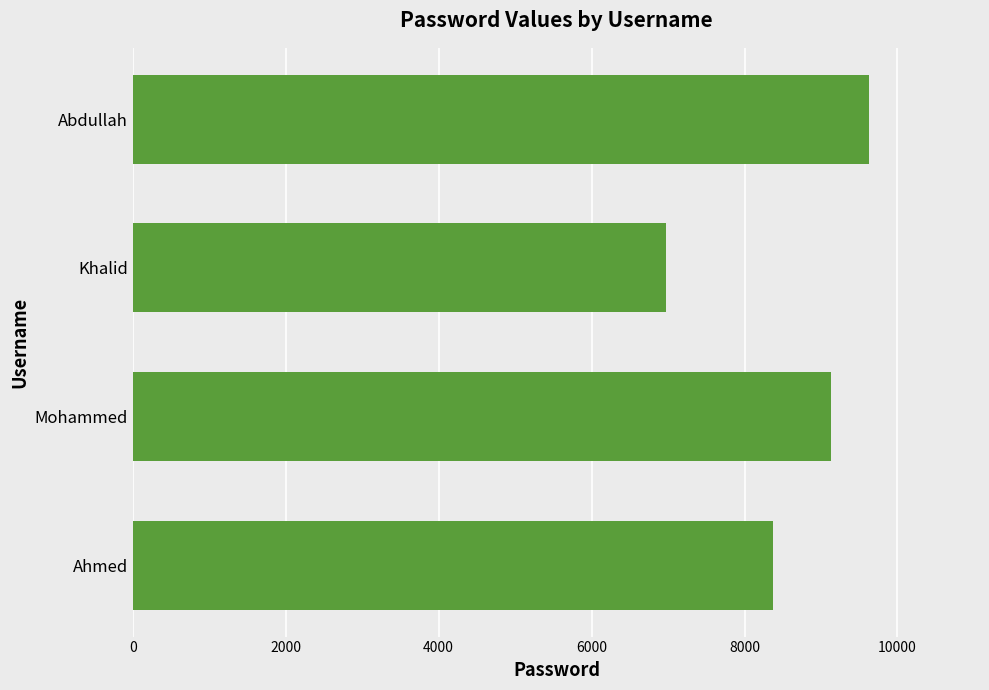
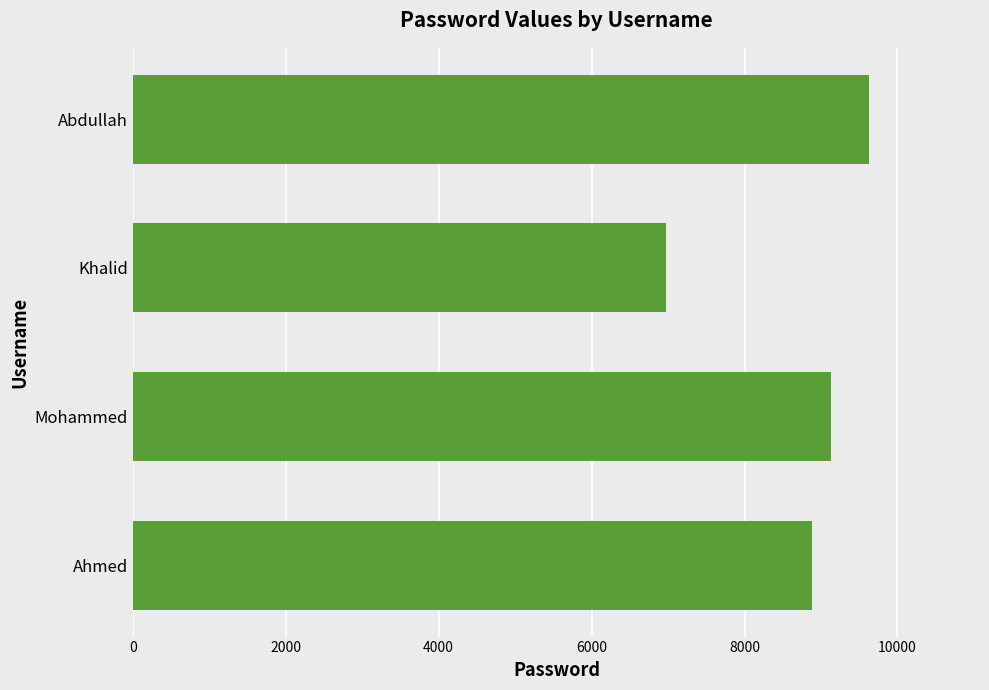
  {
    "Abdullah": 9600,
    "Khalid": 7000,
    "Mohammed": 9100,
-   "Ahmed": 8400
+   "Ahmed": 8900
  }
